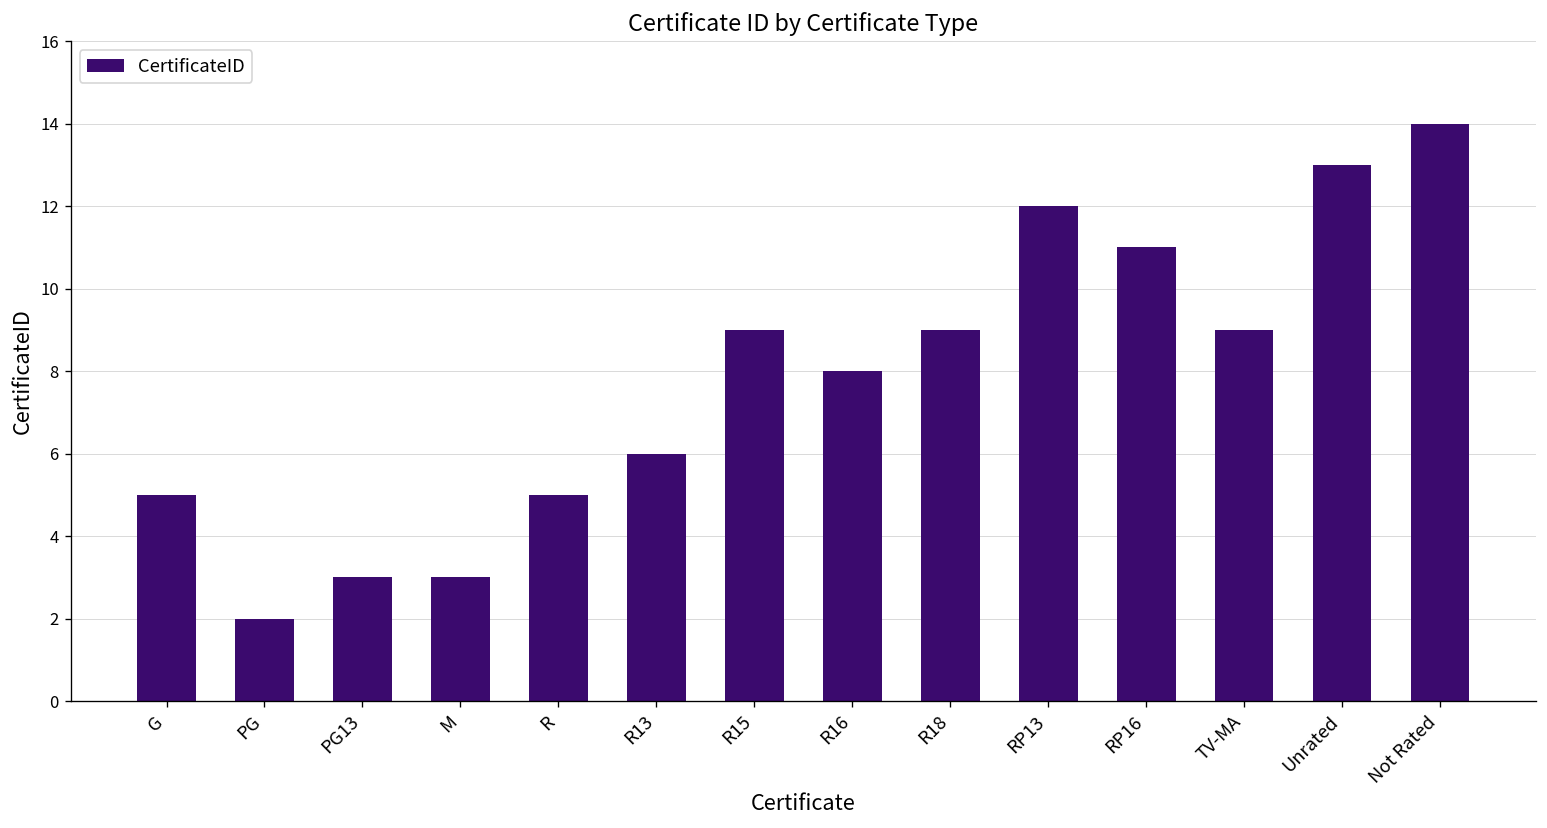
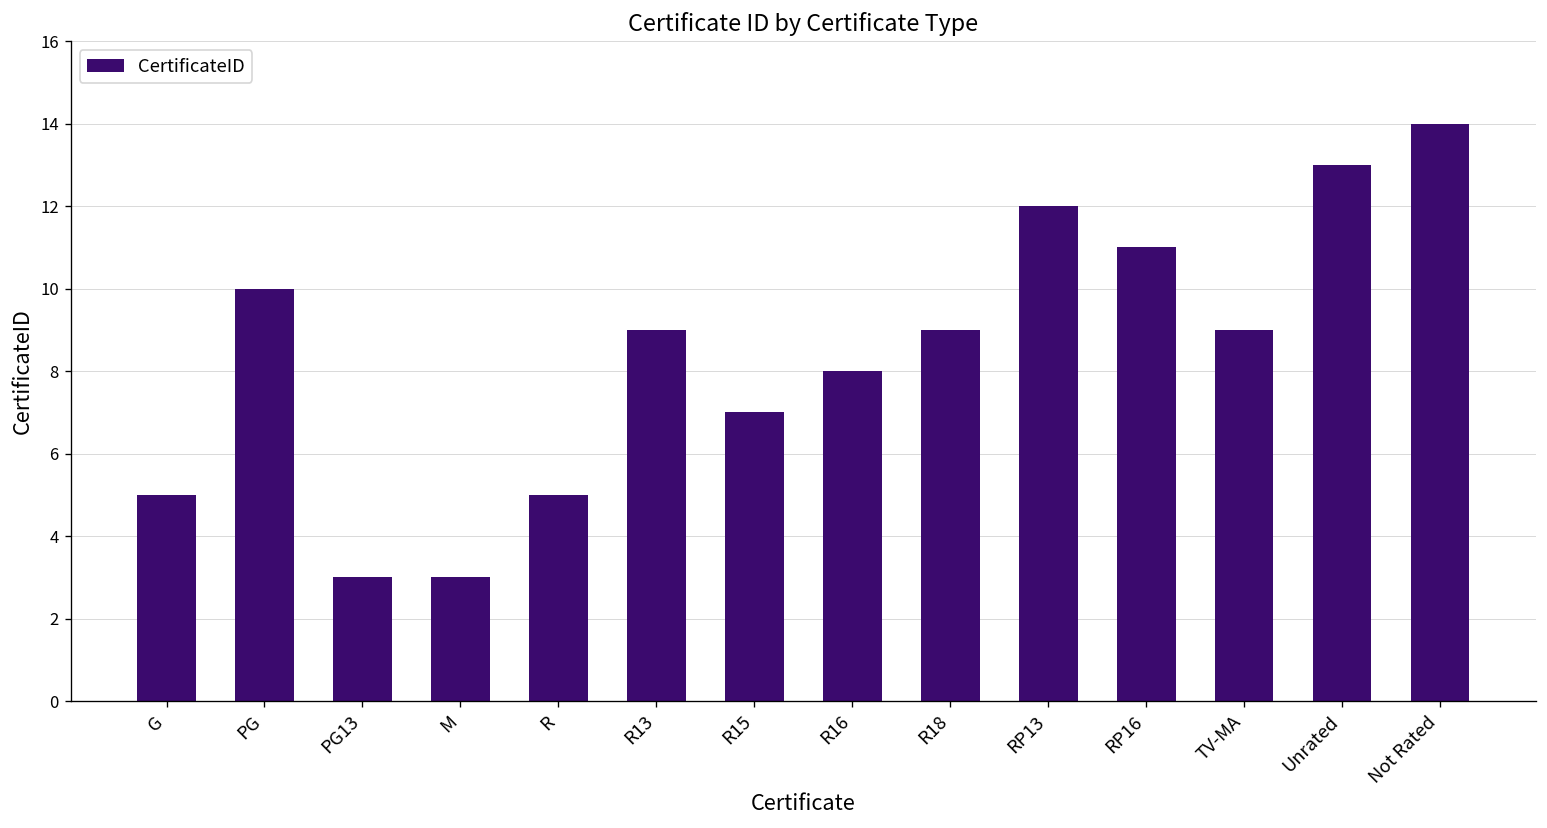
  {
    "G": 5,
-   "PG": 2,
+   "PG": 10,
    "PG13": 3,
    "M": 3,
    "R": 5,
-   "R13": 6,
-   "R15": 9,
+   "R13": 9,
+   "R15": 7,
    "R16": 8,
    "R18": 9,
    "RP13": 12,
    "RP16": 11,
    "TV-MA": 9,
    "Unrated": 13,
    "Not Rated": 14
  }
